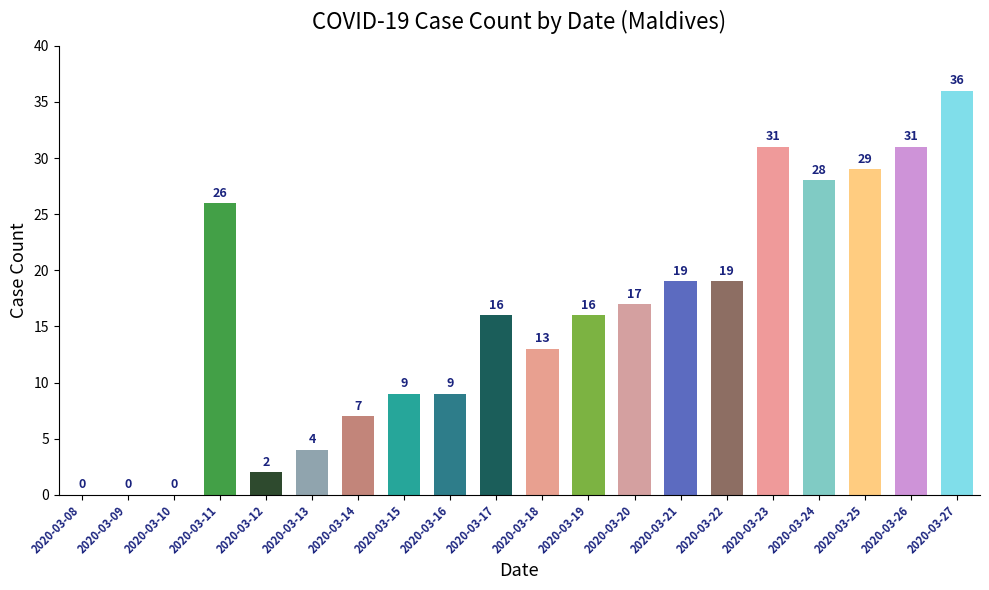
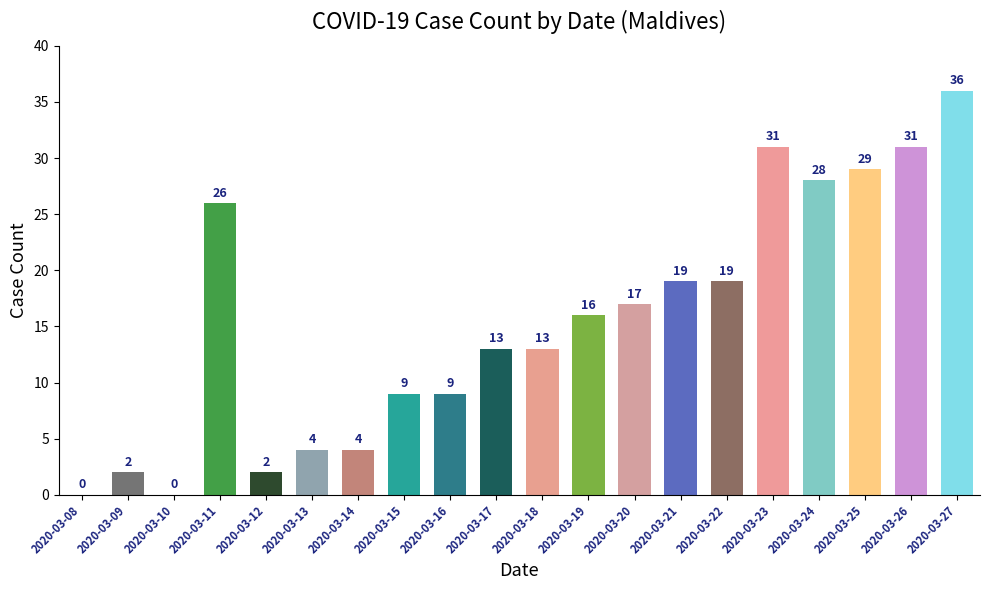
  {
    "2020-03-08": 0,
-   "2020-03-09": 0,
+   "2020-03-09": 2,
    "2020-03-10": 0,
    "2020-03-11": 26,
    "2020-03-12": 2,
    "2020-03-13": 4,
-   "2020-03-14": 7,
+   "2020-03-14": 4,
    "2020-03-15": 9,
    "2020-03-16": 9,
-   "2020-03-17": 16,
+   "2020-03-17": 13,
    "2020-03-18": 13,
    "2020-03-19": 16,
    "2020-03-20": 17,
    "2020-03-21": 19,
    "2020-03-22": 19,
    "2020-03-23": 31,
    "2020-03-24": 28,
    "2020-03-25": 29,
    "2020-03-26": 31,
    "2020-03-27": 36
  }
